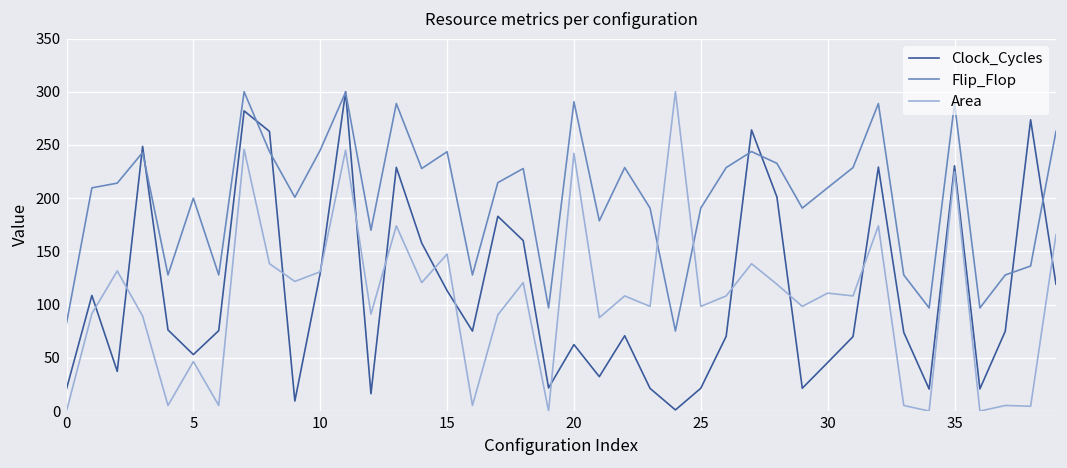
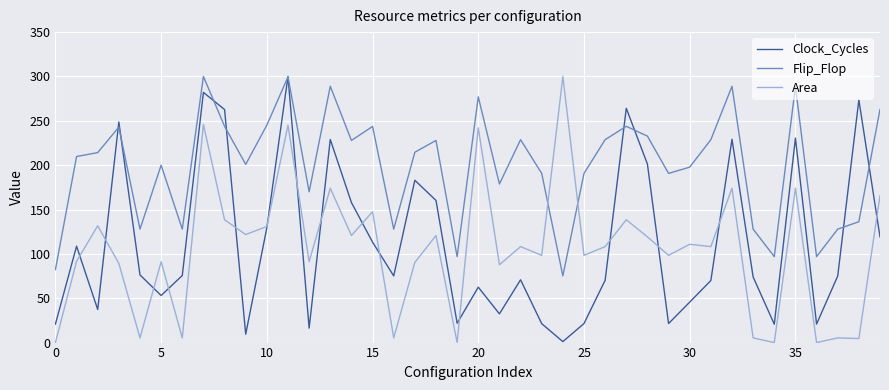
  {
    "Clock_Cycles": {
      "0": 20,
      "5": 50,
      "15": 110,
      "20": 60,
      "25": 20,
      "30": 50,
      "35": 230
    },
    "Flip_Flop": {
      "0": 80,
      "5": 200,
      "10": 250,
      "15": 240,
-     "20": 290,
+     "20": 280,
      "25": 190,
-     "30": 210
+     "30": 200
    },
    "Area": {
      "0": 0,
-     "5": 50,
+     "5": 90,
      "15": 150,
      "20": 240,
      "25": 100,
      "30": 110,
-     "35": 220
+     "35": 170
    }
  }
